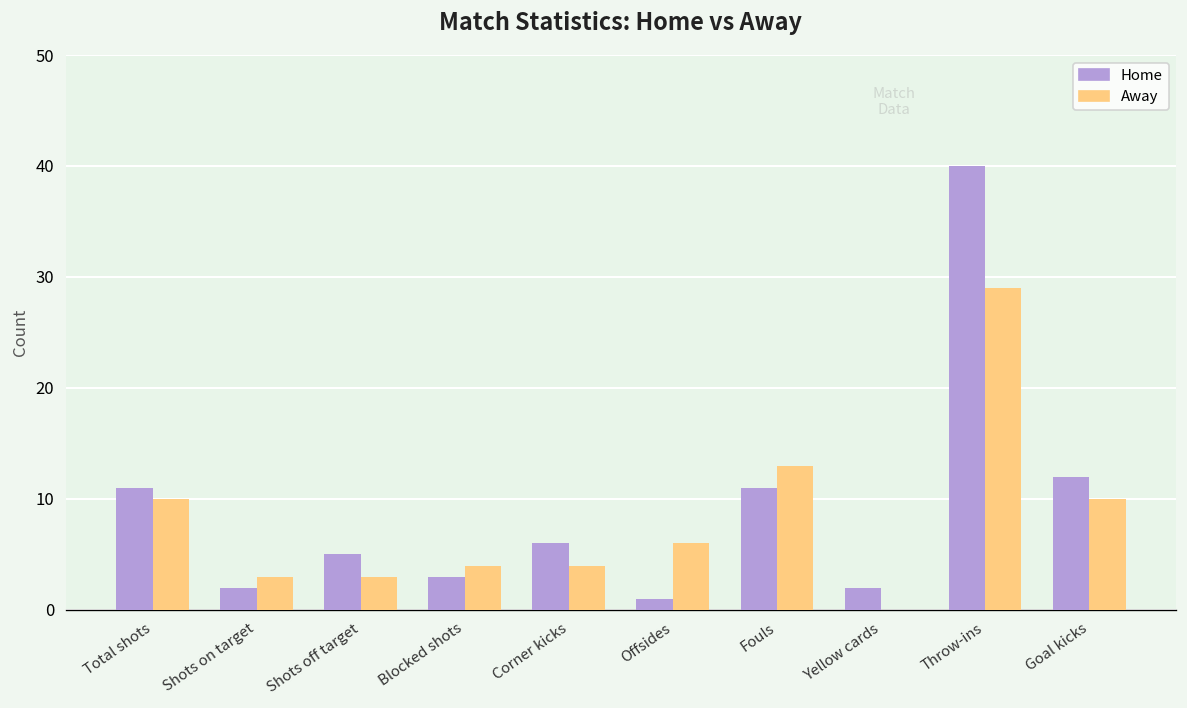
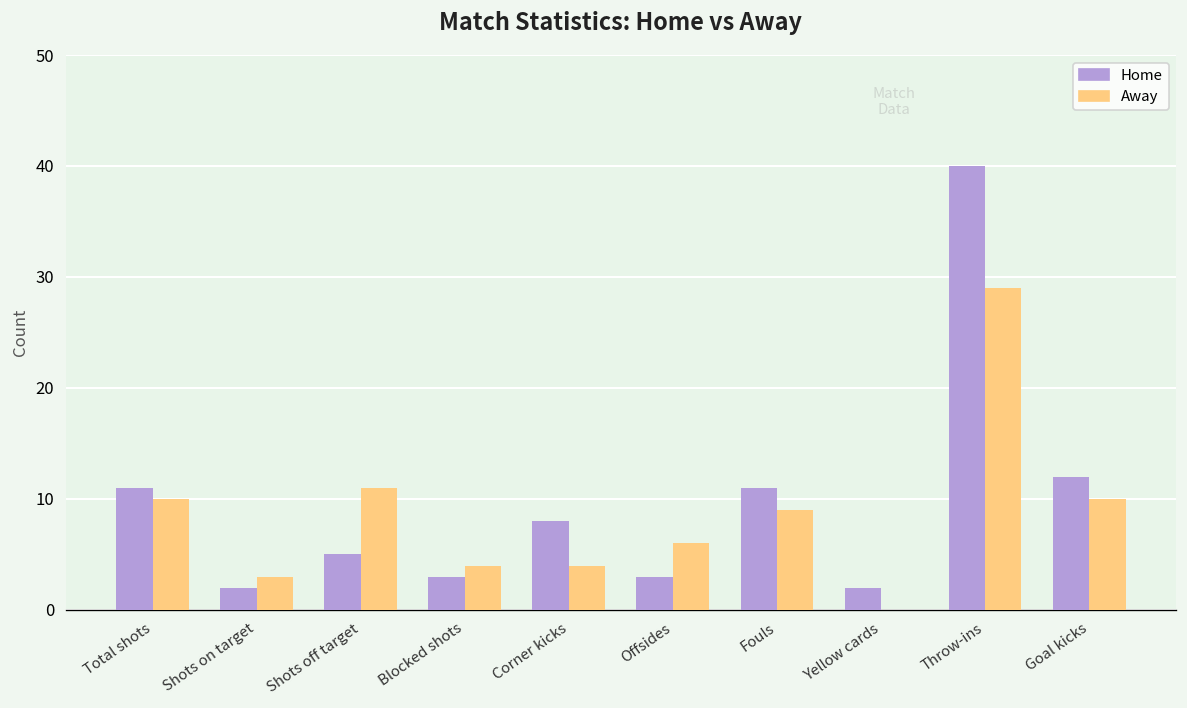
  {
    "Home": {
      "Total shots": 11,
      "Shots on target": 2,
      "Shots off target": 5,
      "Blocked shots": 3,
-     "Corner kicks": 6,
-     "Offsides": 1,
+     "Corner kicks": 8,
+     "Offsides": 3,
      "Fouls": 11,
      "Yellow cards": 2,
      "Throw-ins": 40,
      "Goal kicks": 12
    },
    "Away": {
      "Total shots": 10,
      "Shots on target": 3,
-     "Shots off target": 3,
+     "Shots off target": 11,
      "Blocked shots": 4,
      "Corner kicks": 4,
      "Offsides": 6,
-     "Fouls": 13,
+     "Fouls": 9,
      "Yellow cards": 0,
      "Throw-ins": 29,
      "Goal kicks": 10
    }
  }
